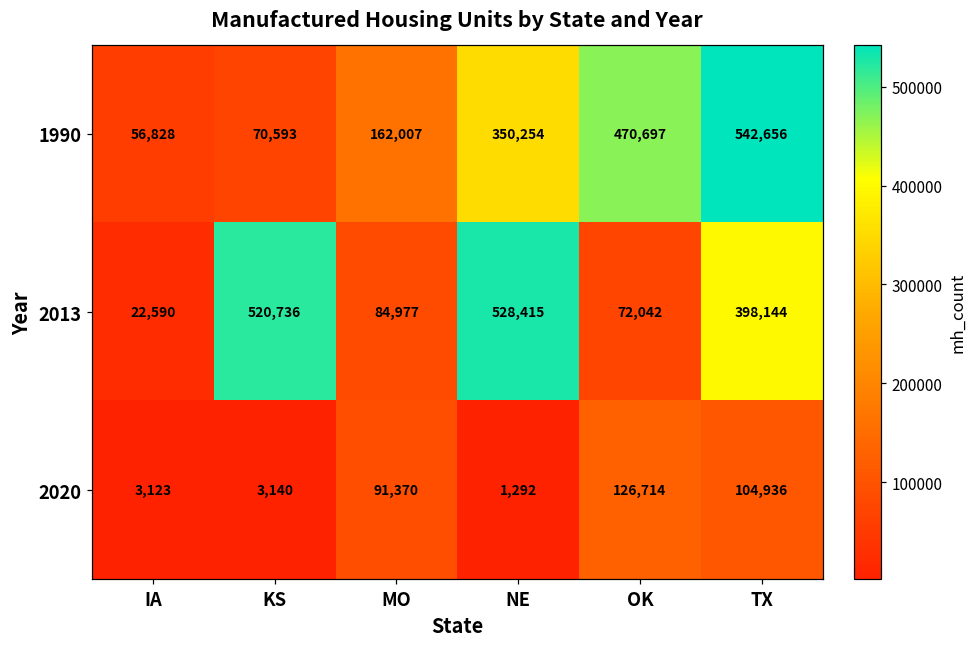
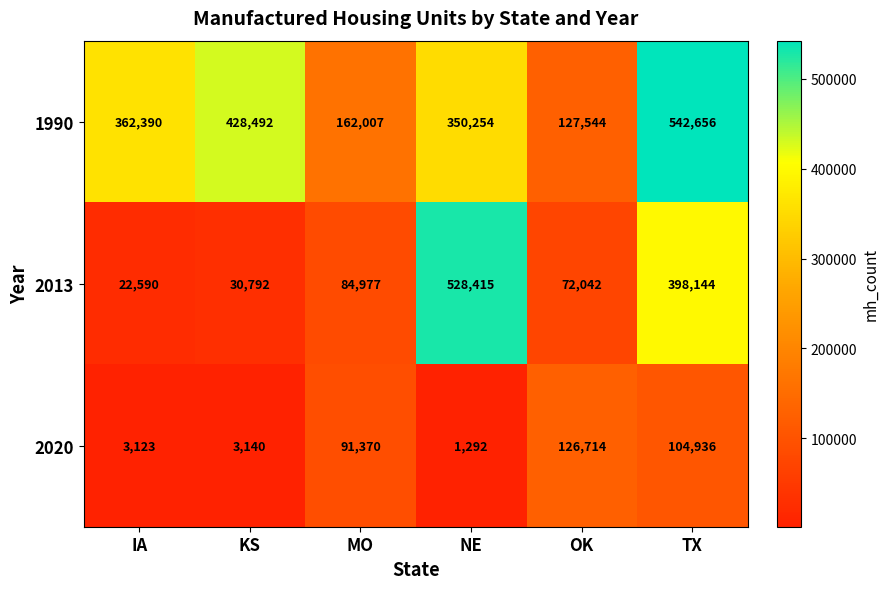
  {
    "1990": {
-     "IA": "56,828",
-     "KS": "70,593",
+     "IA": "362,390",
+     "KS": "428,492",
      "MO": "162,007",
      "NE": "350,254",
-     "OK": "470,697",
+     "OK": "127,544",
      "TX": "542,656"
    },
    "2013": {
      "IA": "22,590",
-     "KS": "520,736",
+     "KS": "30,792",
      "MO": "84,977",
      "NE": "528,415",
      "OK": "72,042",
      "TX": "398,144"
    },
    "2020": {
      "IA": "3,123",
      "KS": "3,140",
      "MO": "91,370",
      "NE": "1,292",
      "OK": "126,714",
      "TX": "104,936"
    }
  }
